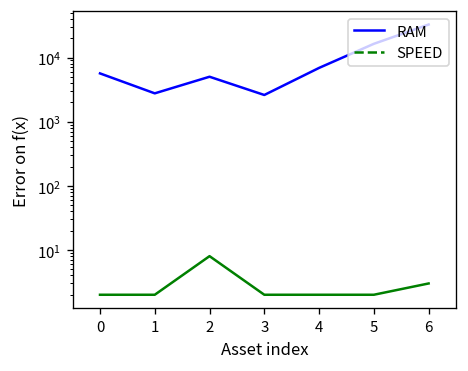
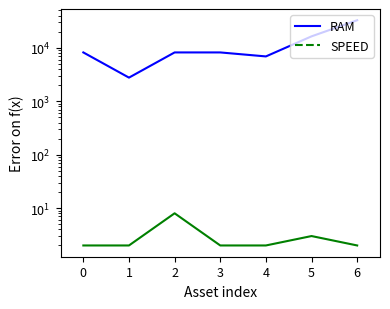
  {
    "RAM": {
-     "0": 6000,
+     "0": 8000,
      "1": 3000,
-     "2": 5000,
-     "3": 3000,
+     "2": 8000,
+     "3": 8000,
      "4": 7000
    },
    "SPEED": {
      "0": 2,
      "1": 2,
      "2": 8,
      "3": 2,
      "4": 2,
-     "5": 2,
-     "6": 3
+     "5": 3,
+     "6": 2
    }
  }
